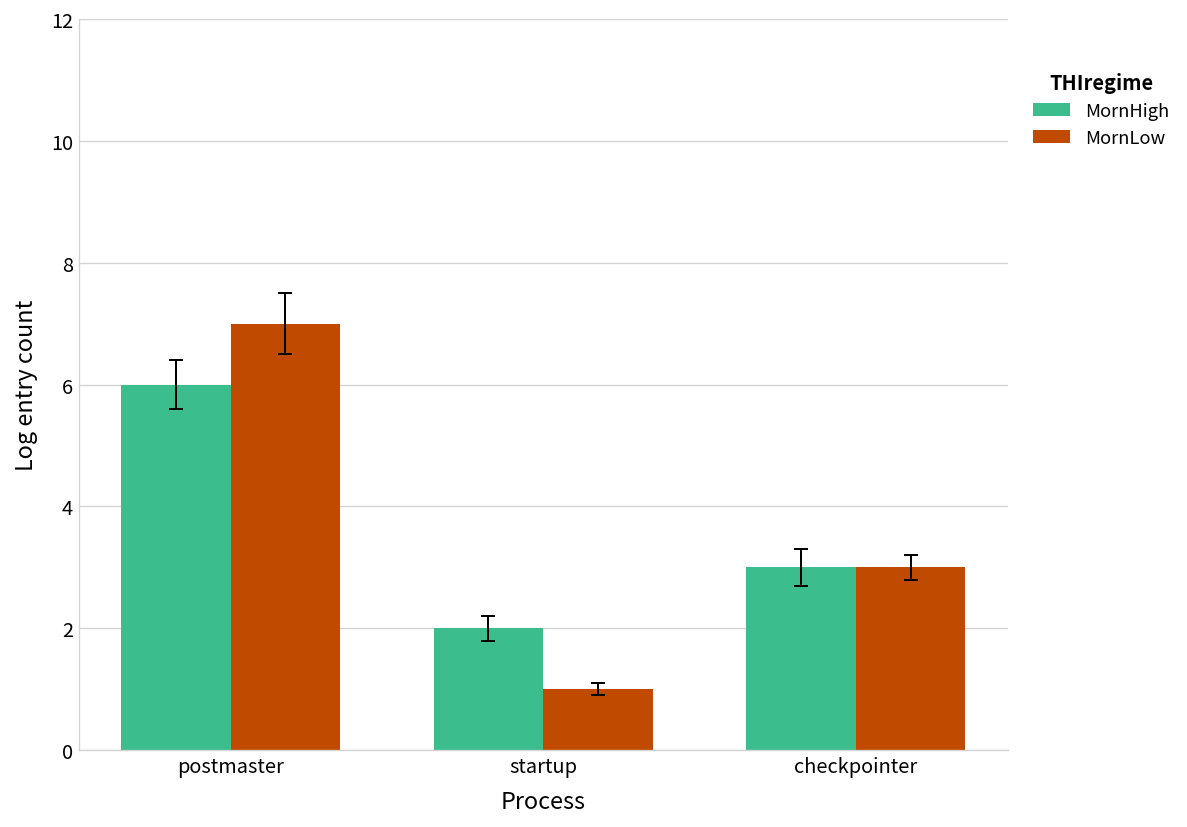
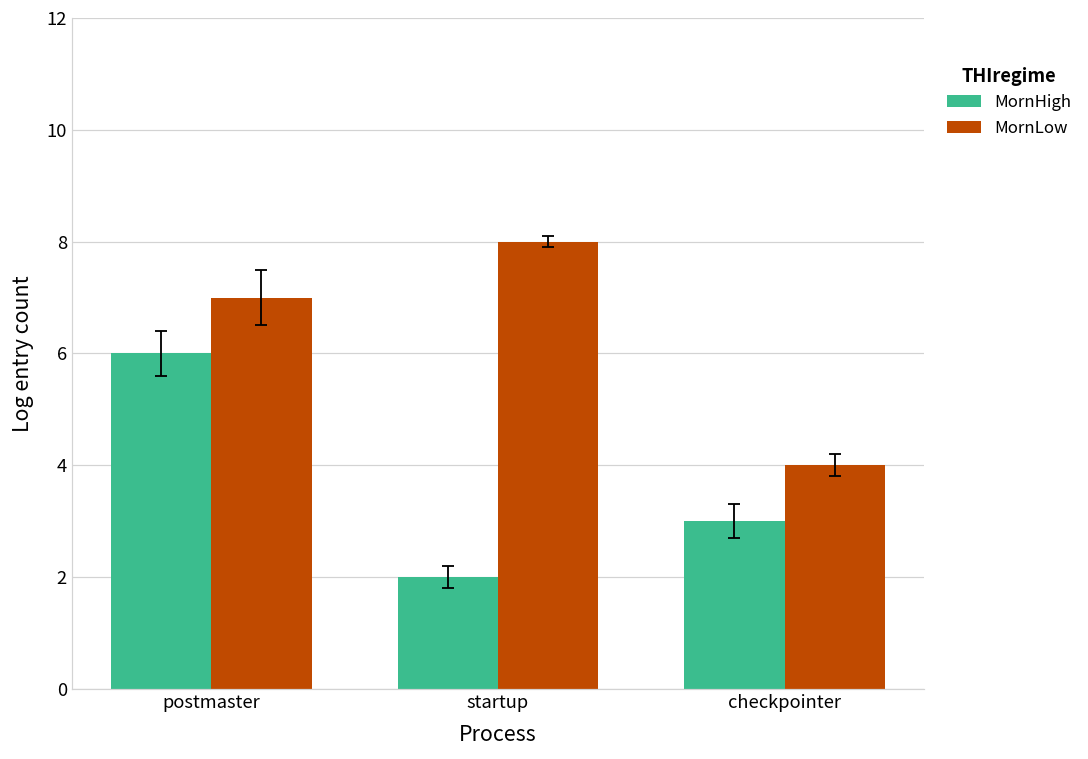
  {
    "MornHigh": {
      "postmaster": 6,
      "startup": 2,
      "checkpointer": 3
    },
    "MornLow": {
      "postmaster": 7,
-     "startup": 1,
-     "checkpointer": 3
+     "startup": 8,
+     "checkpointer": 4
    }
  }
